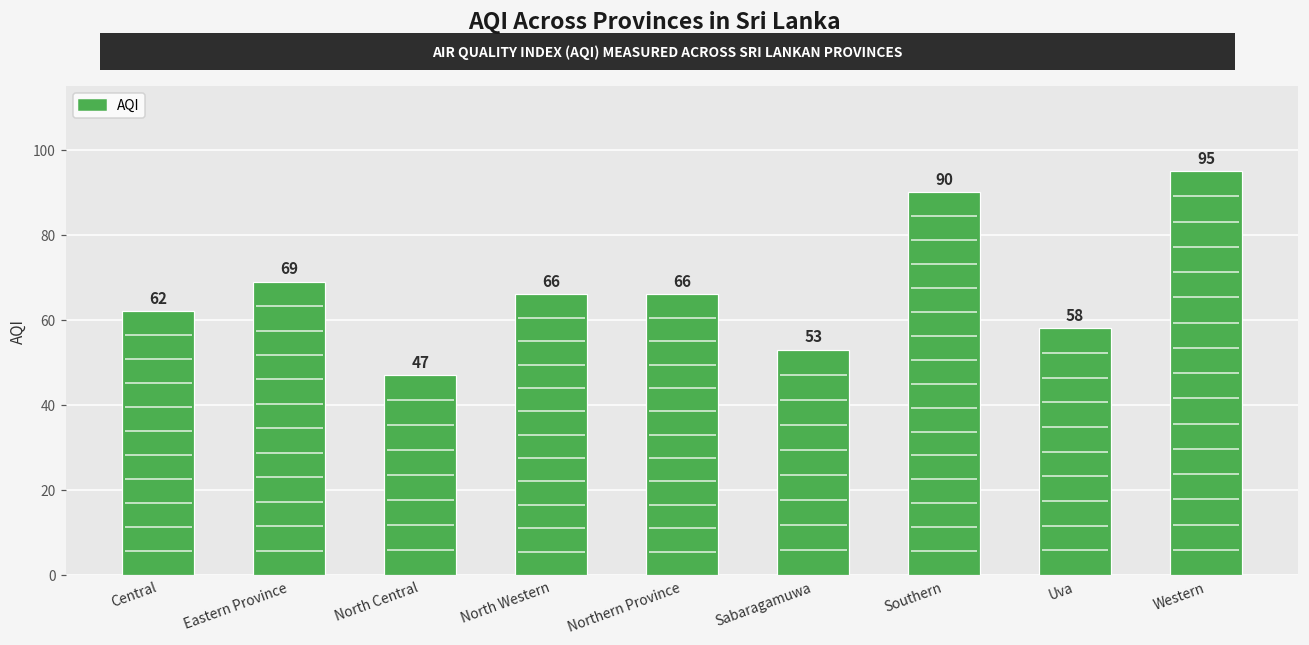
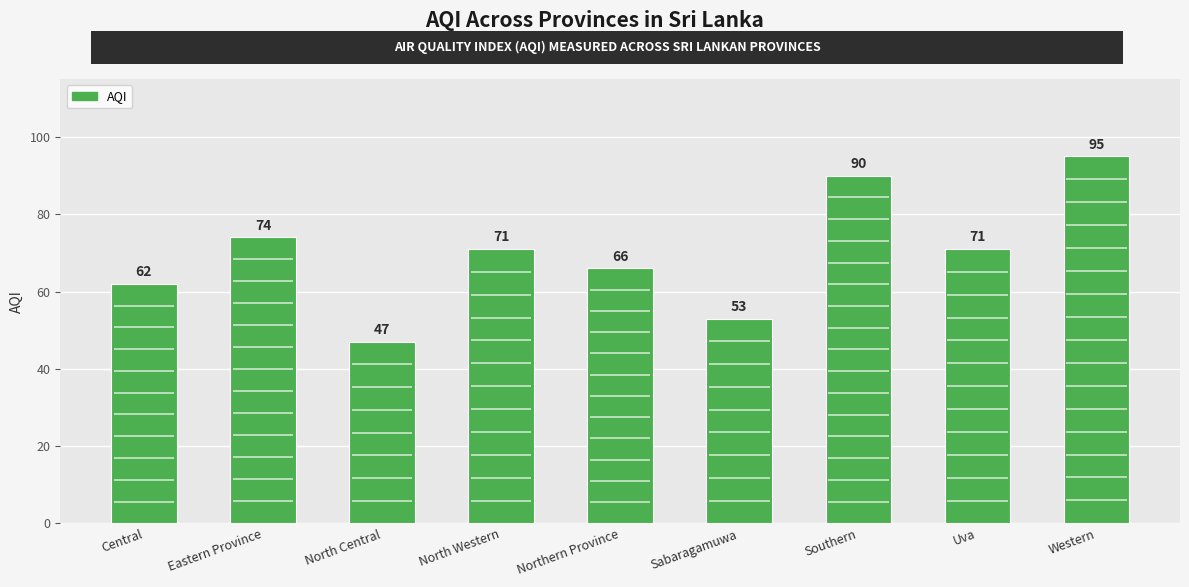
  {
    "Central": 62,
-   "Eastern Province": 69,
+   "Eastern Province": 74,
    "North Central": 47,
-   "North Western": 66,
+   "North Western": 71,
    "Northern Province": 66,
    "Sabaragamuwa": 53,
    "Southern": 90,
-   "Uva": 58,
+   "Uva": 71,
    "Western": 95
  }
